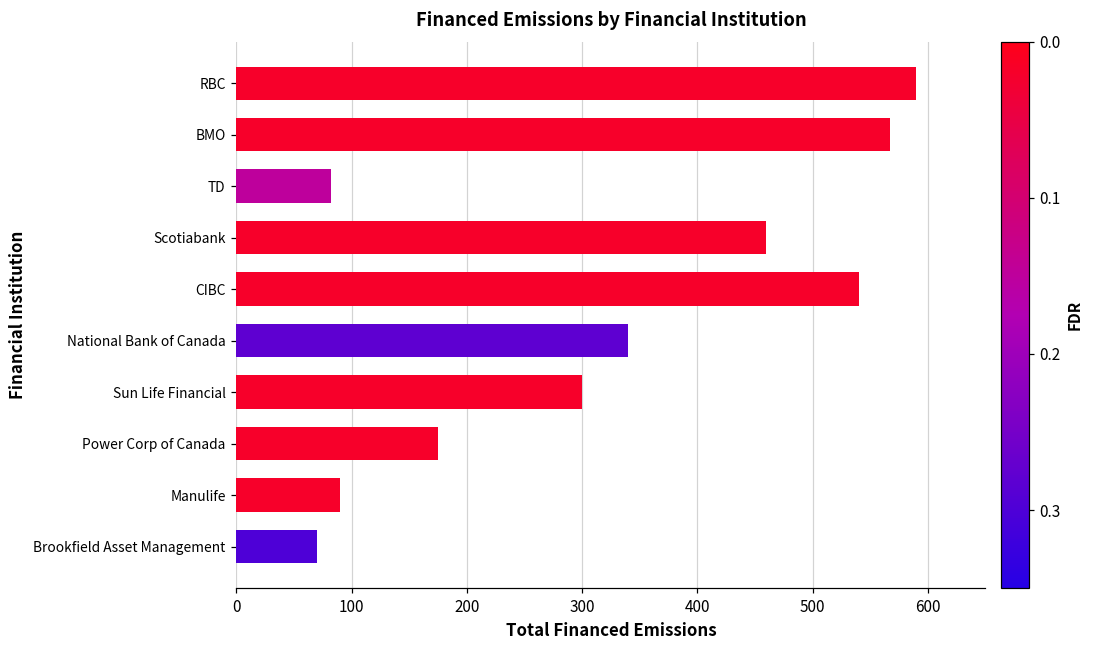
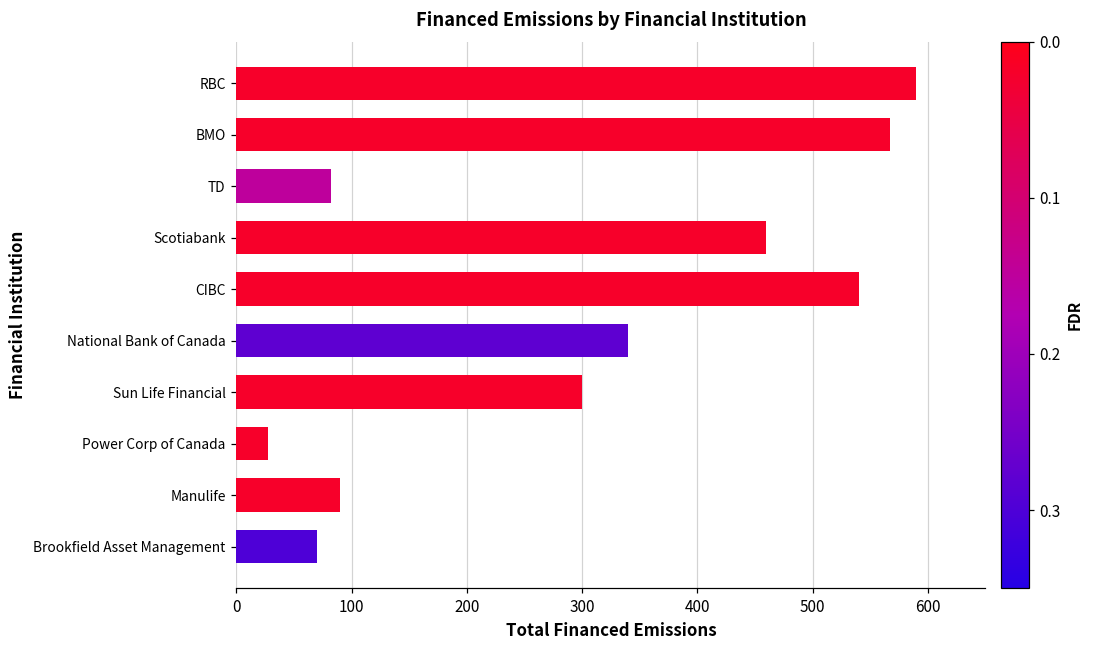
  {
    "RBC": 590,
    "BMO": 567,
    "TD": 82,
    "Scotiabank": 460,
    "CIBC": 540,
    "National Bank of Canada": 340,
    "Sun Life Financial": 300,
-   "Power Corp of Canada": 175,
+   "Power Corp of Canada": 27,
    "Manulife": 90,
    "Brookfield Asset Management": 70
  }
